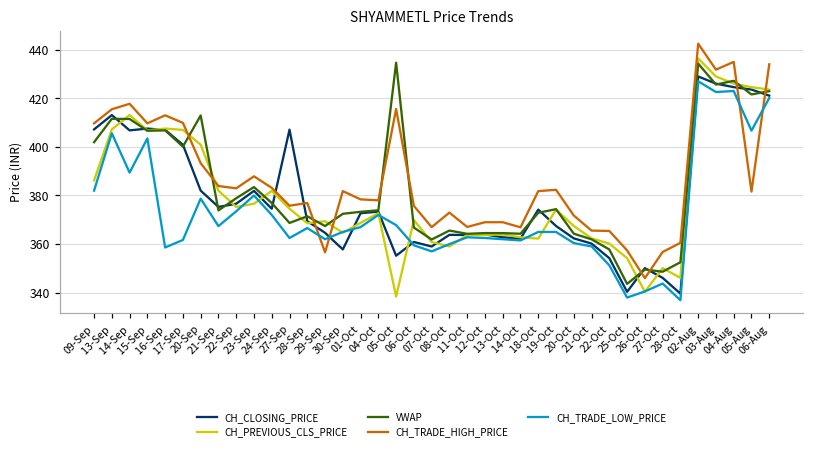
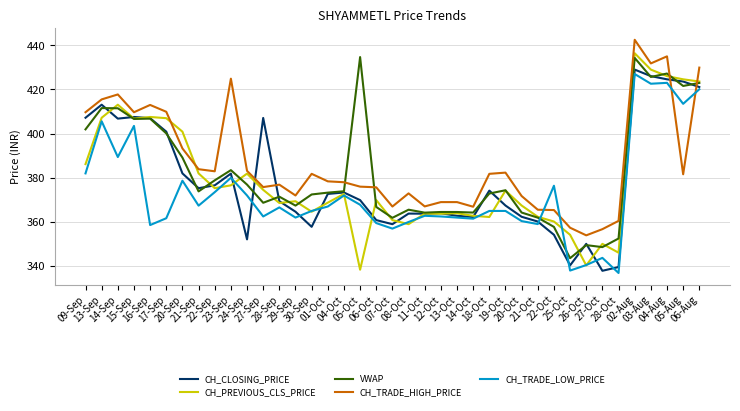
  {
    "CH_CLOSING_PRICE": {
      "09-Sep": 407,
      "13-Sep": 413,
      "14-Sep": 407,
      "20-Sep": 382,
      "21-Sep": 375,
      "22-Sep": 377,
      "23-Sep": 382,
-     "24-Sep": 375,
+     "24-Sep": 352,
      "27-Sep": 407,
      "29-Sep": 365,
      "30-Sep": 358,
-     "05-Oct": 355,
+     "05-Oct": 370,
      "06-Oct": 361,
      "07-Oct": 359,
      "08-Oct": 364,
      "18-Oct": 374,
      "19-Oct": 367,
      "20-Oct": 362,
      "22-Oct": 354,
      "25-Oct": 340,
-     "27-Oct": 346,
+     "27-Oct": 338,
      "28-Oct": 340,
      "02-Aug": 429,
      "04-Aug": 425
    },
    "CH_PREVIOUS_CLS_PRICE": {
      "09-Sep": 386,
      "13-Sep": 407,
      "14-Sep": 413,
      "17-Sep": 407,
      "20-Sep": 401,
      "21-Sep": 382,
      "22-Sep": 375,
      "23-Sep": 377,
      "24-Sep": 382,
      "27-Sep": 375,
      "29-Sep": 369,
      "01-Oct": 369,
      "05-Oct": 338,
      "06-Oct": 370,
      "18-Oct": 362,
      "20-Oct": 367,
      "22-Oct": 360,
      "25-Oct": 354,
      "27-Oct": 350,
      "28-Oct": 346,
      "02-Aug": 436,
      "03-Aug": 429,
      "04-Aug": 426
    },
    "VWAP": {
      "09-Sep": 402,
      "13-Sep": 412,
      "14-Sep": 411,
-     "20-Sep": 413,
+     "20-Sep": 389,
      "21-Sep": 374,
      "22-Sep": 379,
      "23-Sep": 383,
      "24-Sep": 377,
      "27-Sep": 369,
      "28-Sep": 371,
      "29-Sep": 367,
      "30-Sep": 372,
      "05-Oct": 435,
      "06-Oct": 367,
      "08-Oct": 366,
      "14-Oct": 364,
      "18-Oct": 373,
      "20-Oct": 364,
      "22-Oct": 358,
      "25-Oct": 344,
      "27-Oct": 349,
      "28-Oct": 353,
      "02-Aug": 434,
      "04-Aug": 427,
      "05-Aug": 422
    },
    "CH_TRADE_HIGH_PRICE": {
      "09-Sep": 410,
      "13-Sep": 416,
      "14-Sep": 418,
      "15-Sep": 410,
      "16-Sep": 413,
      "17-Sep": 410,
      "20-Sep": 393,
      "21-Sep": 384,
      "22-Sep": 383,
-     "23-Sep": 388,
+     "23-Sep": 425,
      "24-Sep": 383,
      "27-Sep": 376,
      "28-Sep": 377,
-     "29-Sep": 357,
+     "29-Sep": 372,
      "30-Sep": 382,
      "01-Oct": 378,
      "04-Oct": 378,
-     "05-Oct": 416,
+     "05-Oct": 376,
      "06-Oct": 376,
      "07-Oct": 367,
      "08-Oct": 373,
      "11-Oct": 367,
      "12-Oct": 369,
      "13-Oct": 369,
      "14-Oct": 367,
      "18-Oct": 382,
      "19-Oct": 382,
      "20-Oct": 372,
      "21-Oct": 366,
      "22-Oct": 365,
      "25-Oct": 357,
-     "26-Oct": 346,
+     "26-Oct": 354,
      "27-Oct": 357,
      "28-Oct": 361,
      "02-Aug": 443,
      "03-Aug": 432,
      "04-Aug": 435,
      "05-Aug": 382,
-     "06-Aug": 434
+     "06-Aug": 430
    },
    "CH_TRADE_LOW_PRICE": {
      "09-Sep": 382,
      "13-Sep": 406,
      "14-Sep": 389,
      "15-Sep": 404,
      "16-Sep": 359,
      "17-Sep": 362,
      "20-Sep": 379,
      "21-Sep": 367,
      "22-Sep": 374,
      "23-Sep": 380,
      "24-Sep": 372,
      "27-Sep": 363,
      "28-Sep": 367,
      "29-Sep": 362,
      "01-Oct": 367,
      "05-Oct": 368,
      "06-Oct": 360,
      "07-Oct": 357,
      "12-Oct": 363,
      "18-Oct": 365,
      "19-Oct": 365,
      "20-Oct": 360,
-     "22-Oct": 351,
+     "22-Oct": 376,
      "25-Oct": 338,
      "27-Oct": 344,
      "28-Oct": 337,
      "02-Aug": 427,
      "03-Aug": 423,
      "04-Aug": 423,
-     "05-Aug": 407
+     "05-Aug": 414
    }
  }
